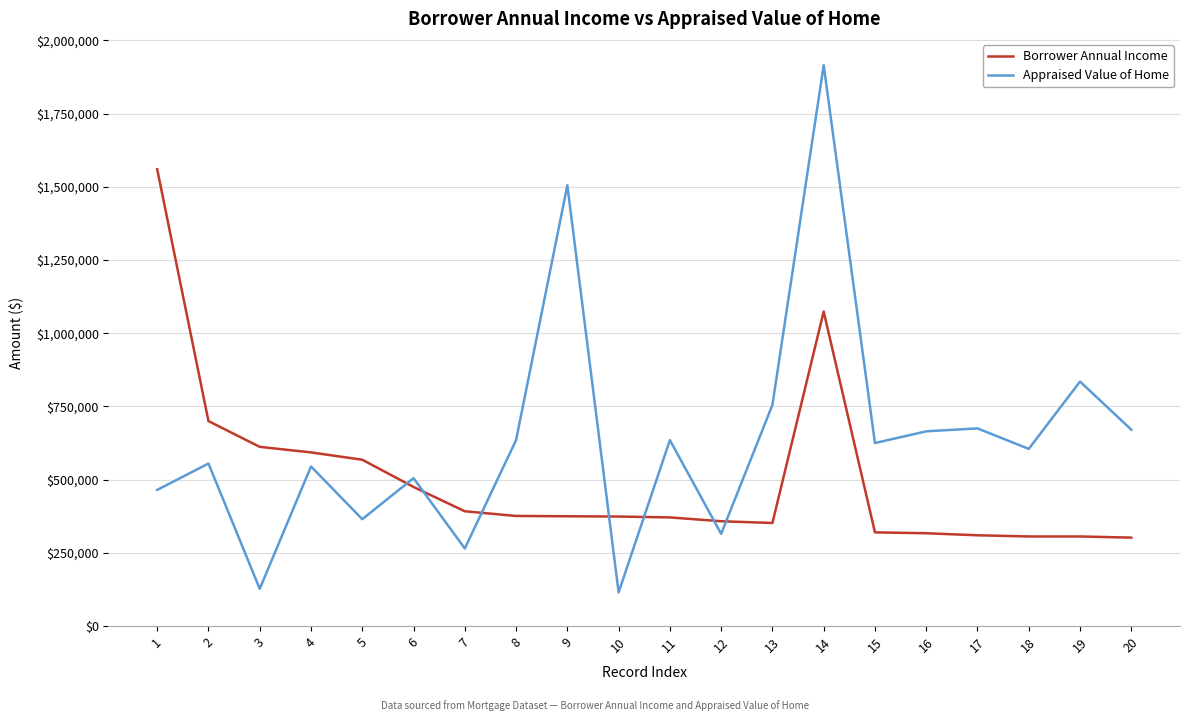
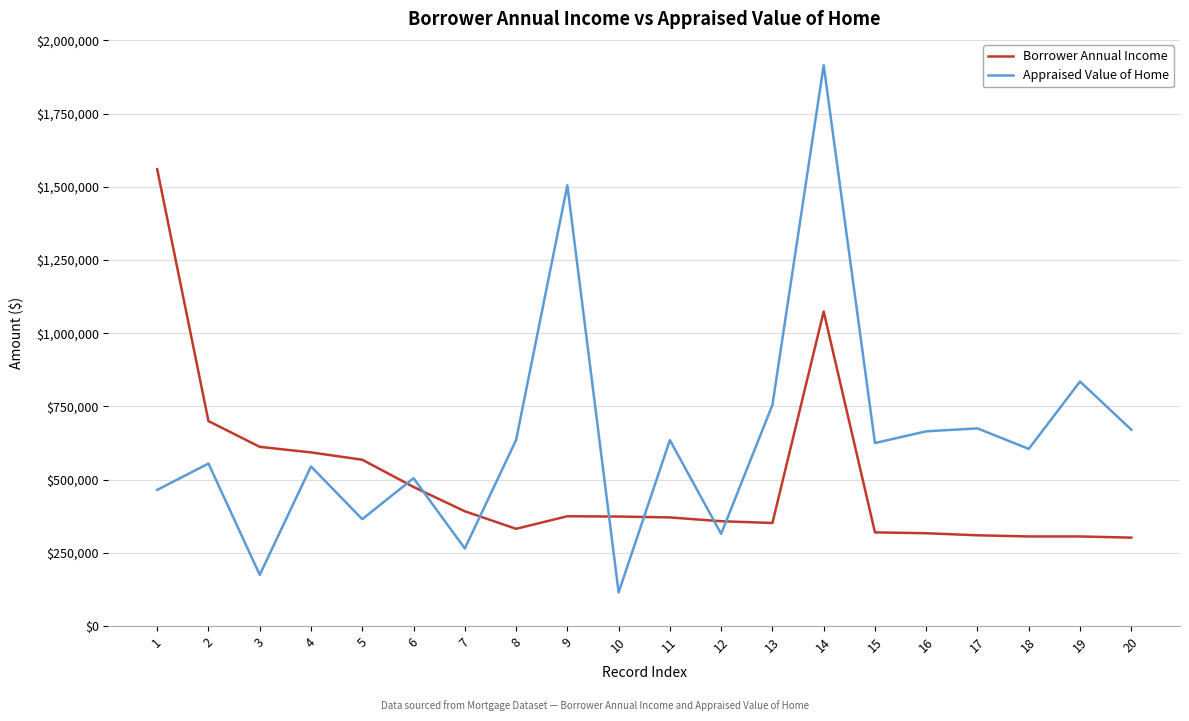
  {
    "Borrower Annual Income": {
      "1": "$1,560,000",
      "2": "$700,000",
      "3": "$610,000",
      "4": "$590,000",
      "5": "$570,000",
      "6": "$480,000",
      "7": "$390,000",
-     "8": "$380,000",
+     "8": "$330,000",
      "9": "$380,000",
      "10": "$370,000",
      "11": "$370,000",
      "12": "$360,000",
      "13": "$350,000",
      "14": "$1,070,000",
      "15": "$320,000",
      "16": "$320,000",
      "17": "$310,000",
      "18": "$310,000",
      "19": "$310,000",
      "20": "$300,000"
    },
    "Appraised Value of Home": {
      "1": "$470,000",
      "2": "$560,000",
-     "3": "$130,000",
+     "3": "$180,000",
      "4": "$550,000",
      "5": "$370,000",
      "6": "$510,000",
      "7": "$270,000",
      "8": "$640,000",
      "9": "$1,510,000",
      "10": "$120,000",
      "11": "$640,000",
      "12": "$320,000",
      "13": "$760,000",
      "14": "$1,920,000",
      "15": "$630,000",
      "16": "$670,000",
      "17": "$680,000",
      "18": "$610,000",
      "19": "$840,000",
      "20": "$670,000"
    }
  }
